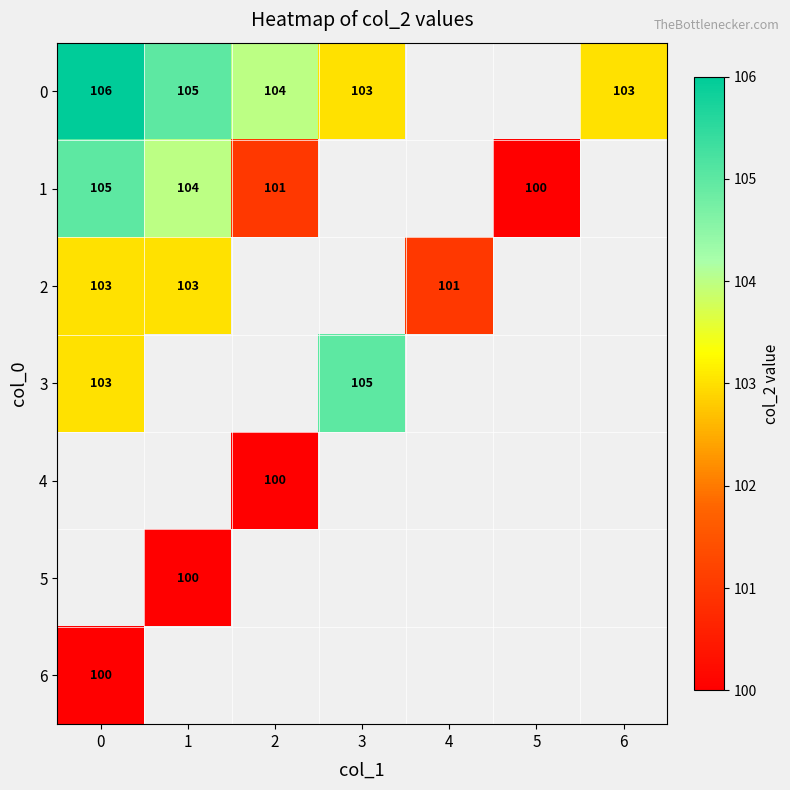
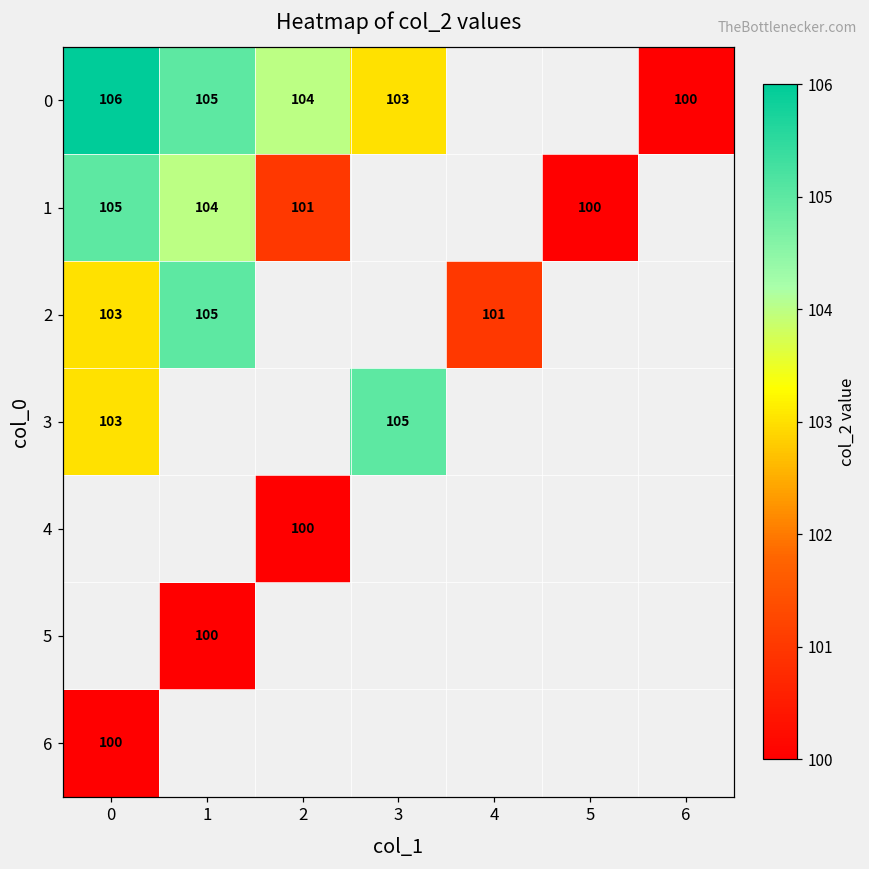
  {
    "0": {
      "0": 106,
      "1": 105,
      "2": 104,
      "3": 103,
-     "6": 103
+     "6": 100
    },
    "1": {
      "0": 105,
      "1": 104,
      "2": 101,
      "5": 100
    },
    "2": {
      "0": 103,
-     "1": 103,
+     "1": 105,
      "4": 101
    },
    "3": {
      "0": 103,
      "3": 105
    },
    "4": {
      "2": 100
    },
    "5": {
      "1": 100
    },
    "6": {
      "0": 100
    }
  }
